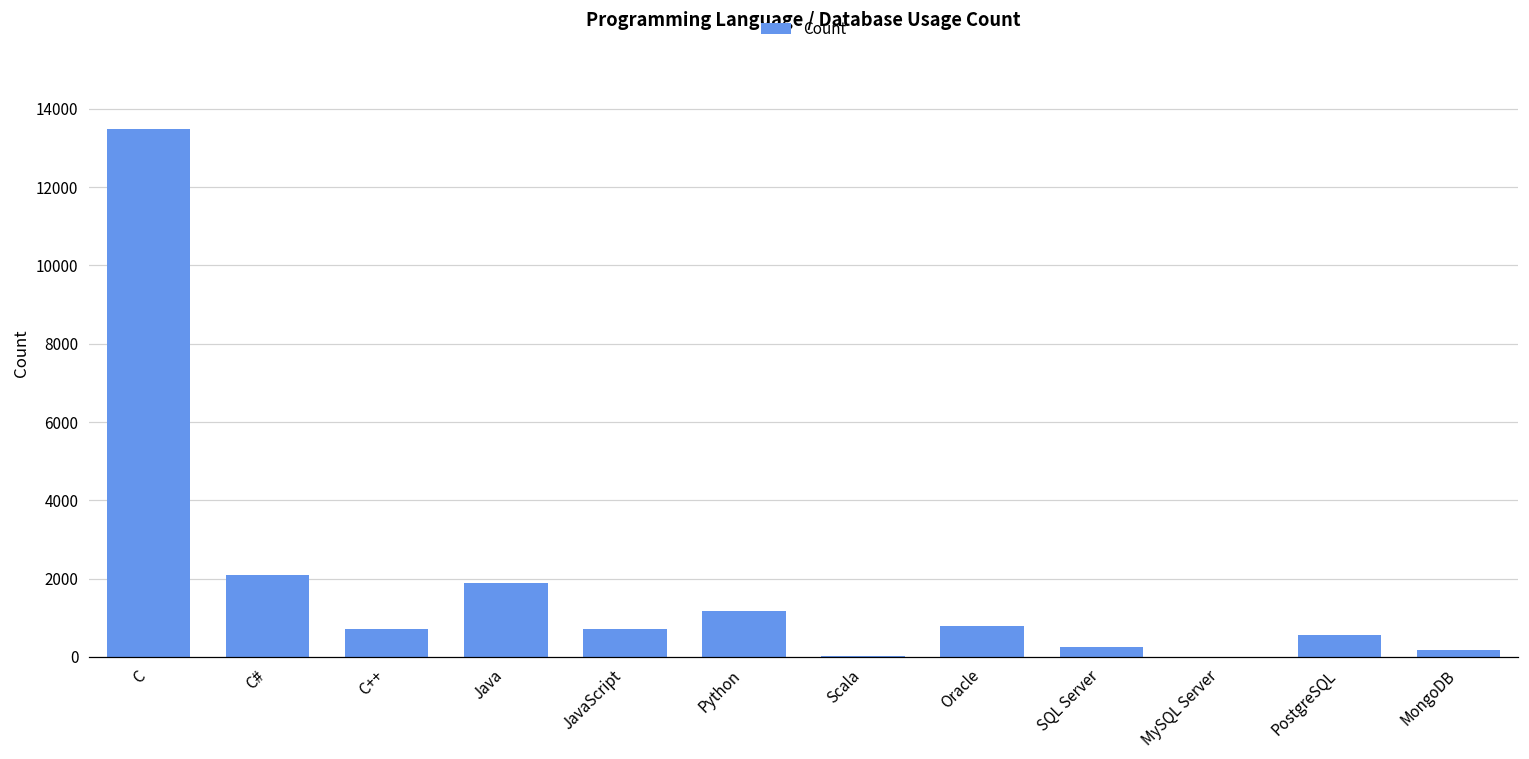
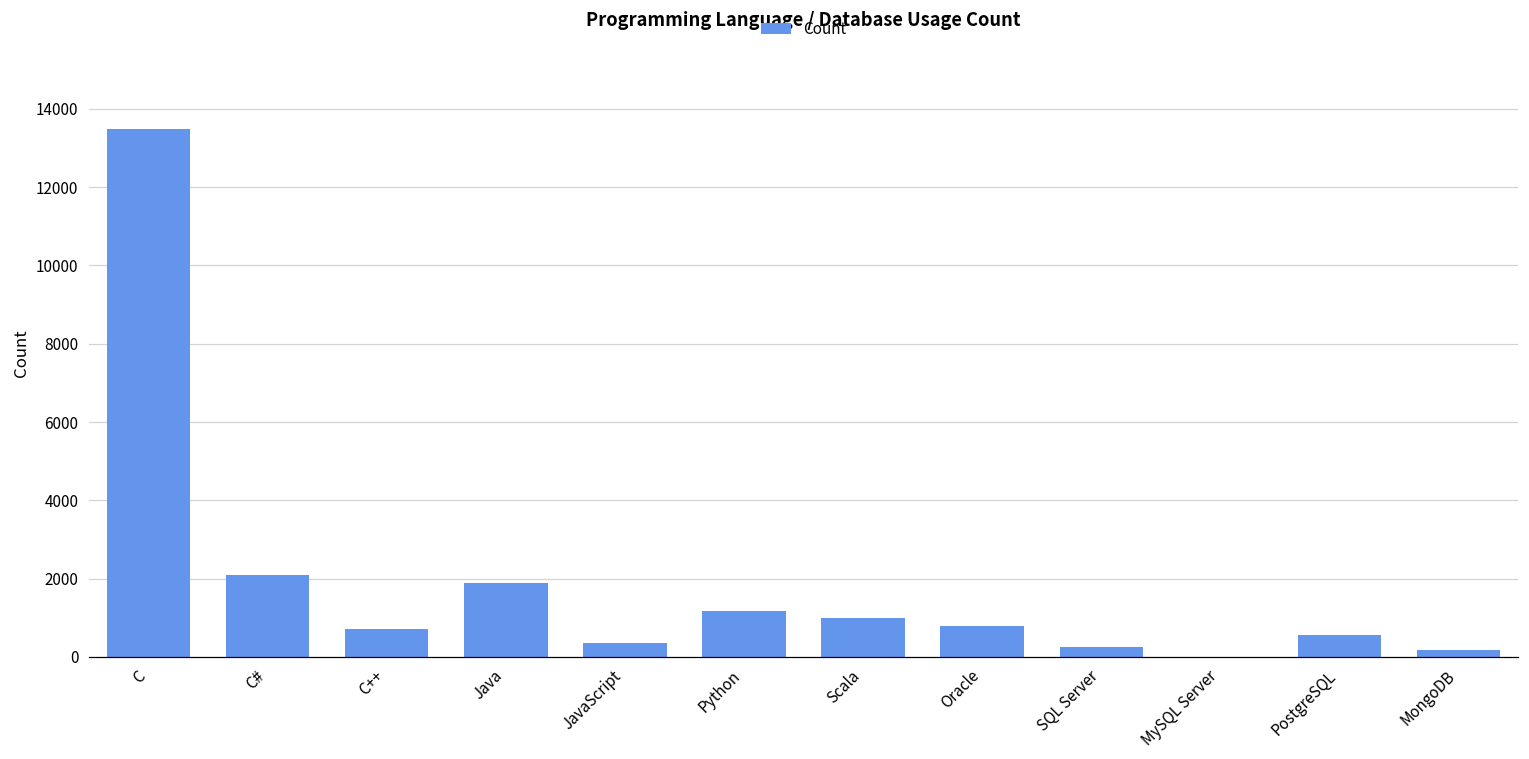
  {
    "C": 13500,
    "C#": 2100,
    "C++": 700,
    "Java": 1900,
-   "JavaScript": 700,
+   "JavaScript": 400,
    "Python": 1200,
-   "Scala": 0,
+   "Scala": 1000,
    "Oracle": 800,
    "SQL Server": 300,
    "MySQL Server": 0,
    "PostgreSQL": 600,
    "MongoDB": 200
  }
